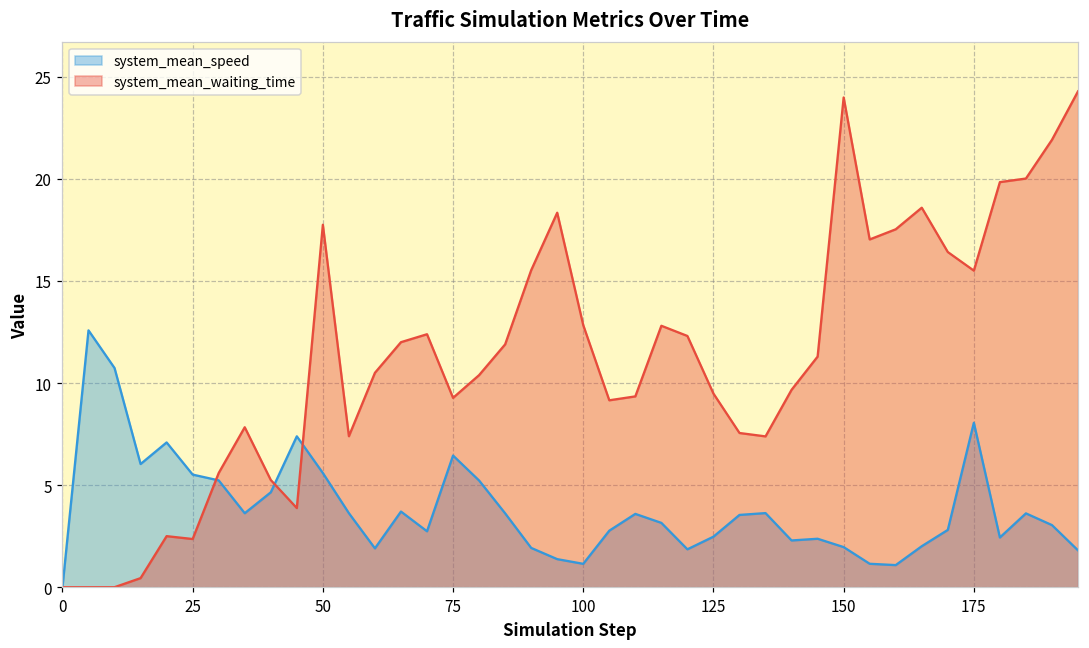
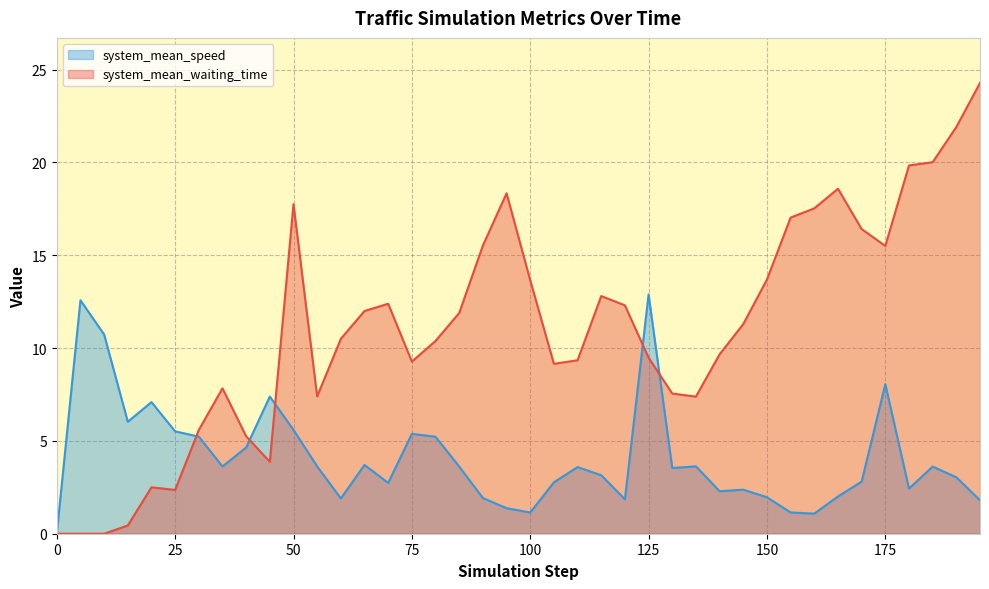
  {
    "system_mean_speed": {
      "25": 5.5,
      "50": 5.6,
-     "75": 6.4,
+     "75": 5.4,
      "100": 1.1,
-     "125": 2.5,
+     "125": 12.9,
      "150": 2.0,
      "175": 8.1
    },
    "system_mean_waiting_time": {
      "25": 2.4,
      "50": 17.8,
      "75": 9.3,
-     "100": 12.8,
+     "100": 13.7,
      "125": 9.5,
-     "150": 24.0,
+     "150": 13.7,
      "175": 15.5
    }
  }
